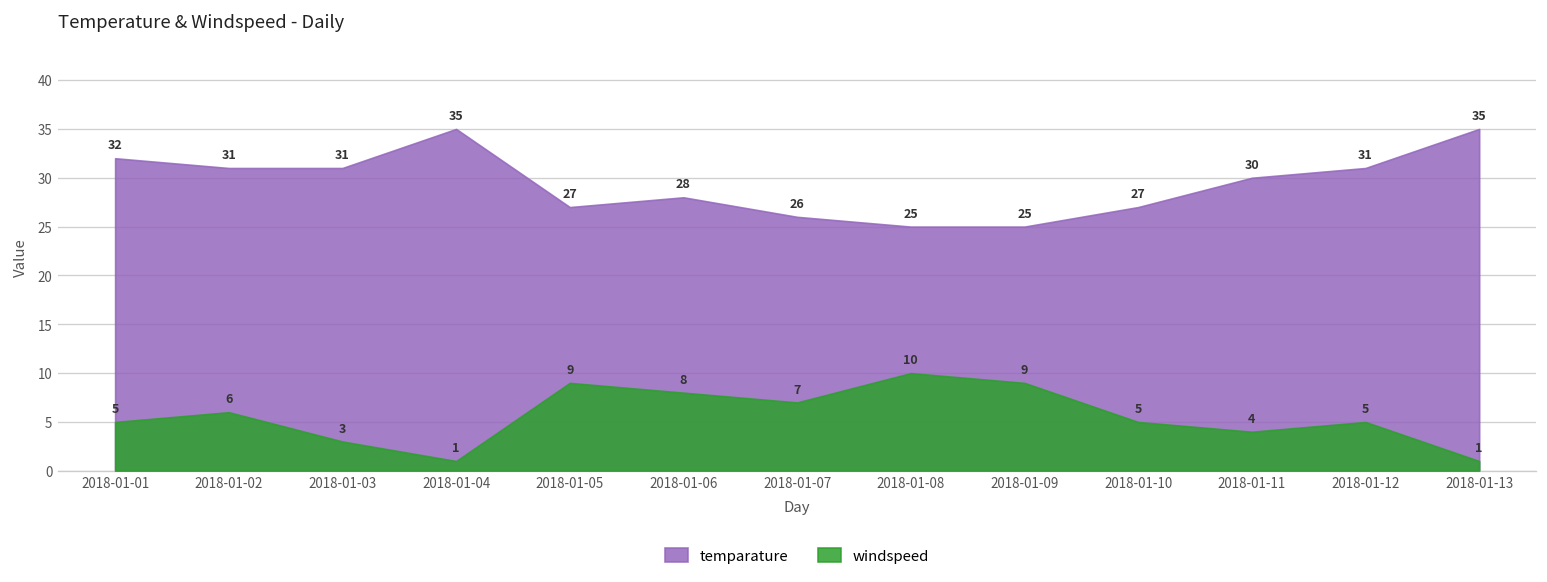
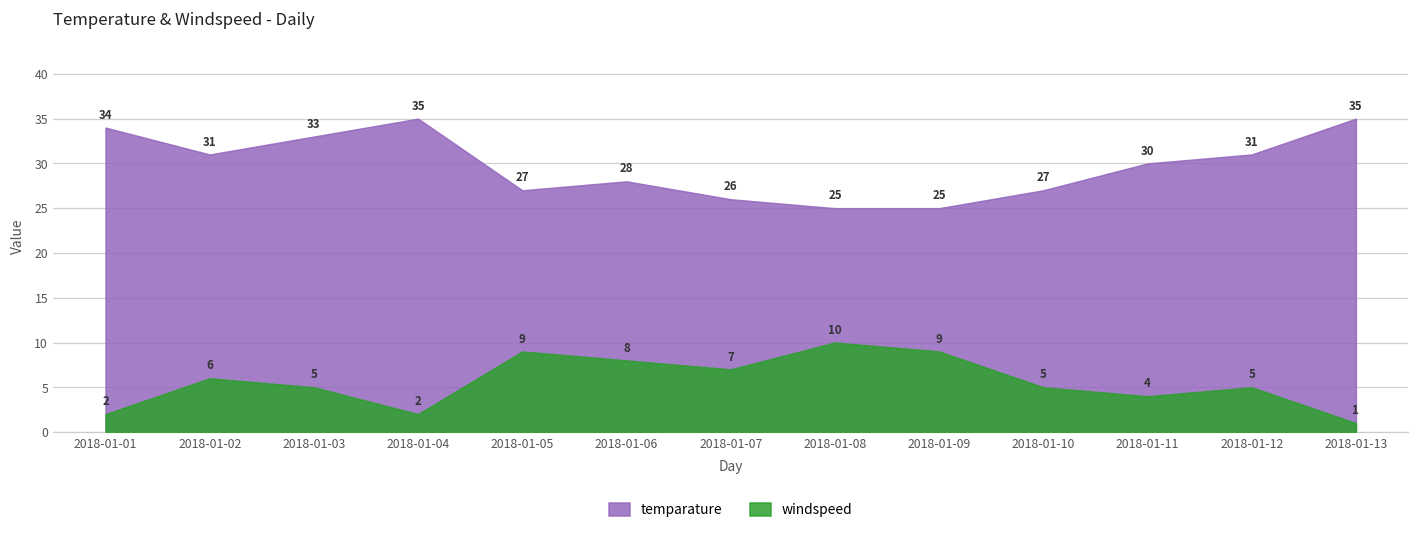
  {
    "temparature": {
-     "2018-01-01": 32,
-     "2018-01-03": 31
+     "2018-01-01": 34,
+     "2018-01-03": 33
    },
    "windspeed": {
-     "2018-01-01": 5,
-     "2018-01-03": 3,
-     "2018-01-04": 1
+     "2018-01-01": 2,
+     "2018-01-03": 5,
+     "2018-01-04": 2
    }
  }
